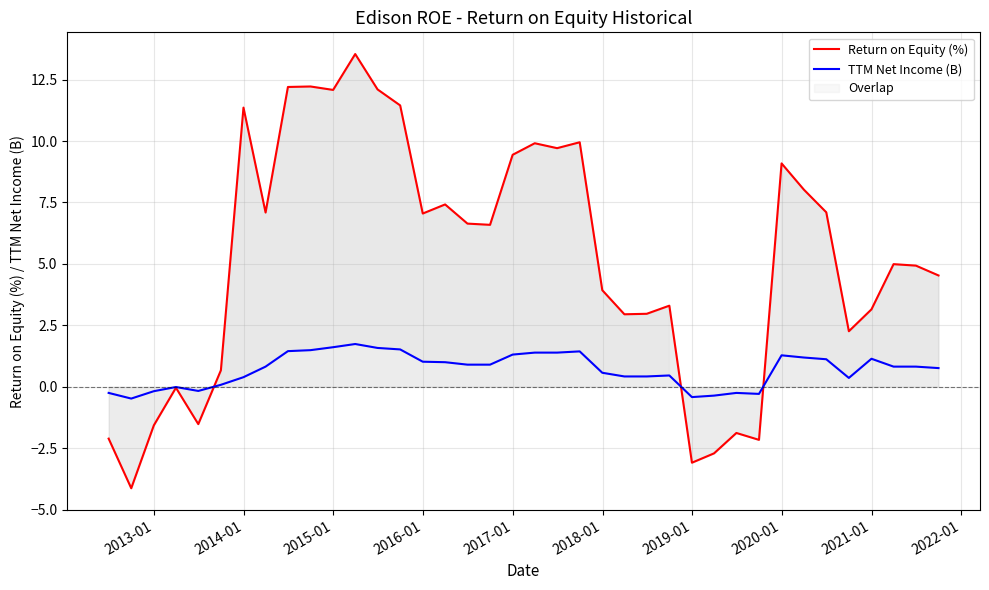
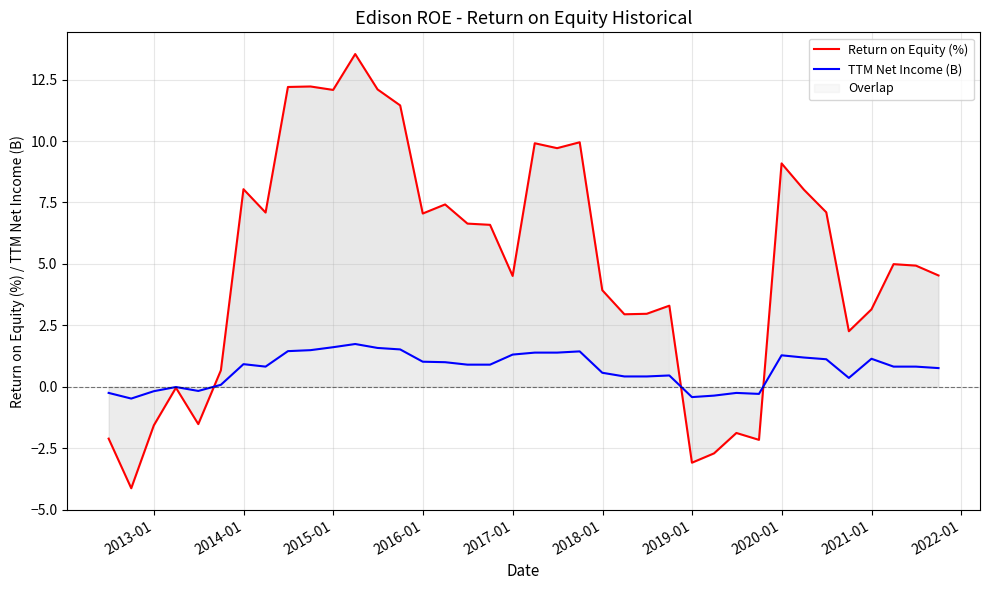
  {
    "Return on Equity (%)": {
      "2013-01": -1.6,
-     "2014-01": 11.4,
-     "2017-01": 9.4,
+     "2014-01": 8.0,
+     "2017-01": 4.5,
      "2019-01": -3.1
    },
    "TTM Net Income (B)": {
      "2013-01": -0.2,
-     "2014-01": 0.4,
+     "2014-01": 0.9,
      "2015-01": 1.6,
      "2016-01": 1.0,
      "2017-01": 1.3,
      "2018-01": 0.6,
      "2019-01": -0.4,
      "2020-01": 1.3,
      "2021-01": 1.1
    }
  }
